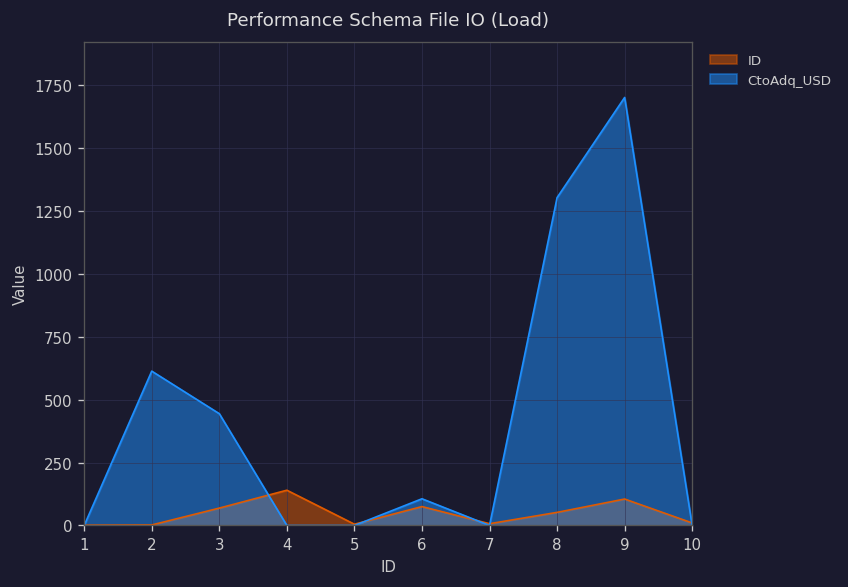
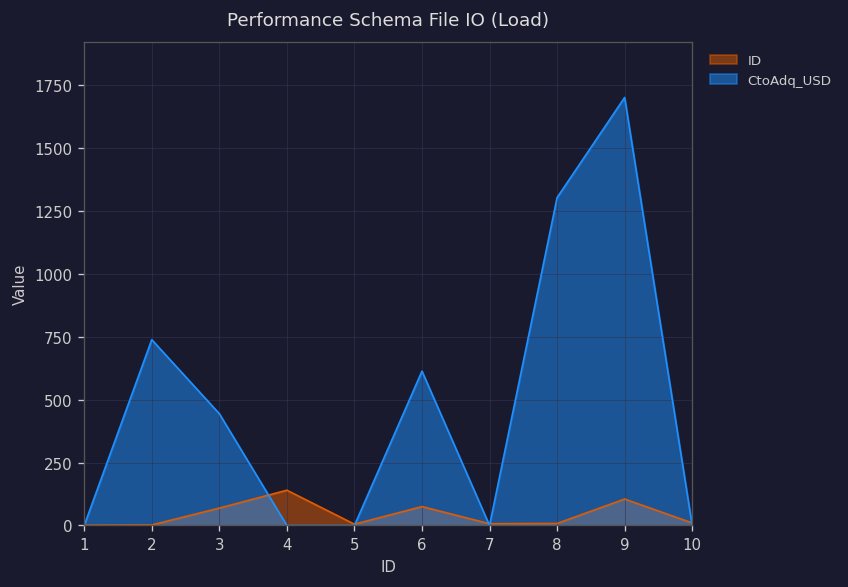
  {
    "ID": {
      "2": 0,
      "3": 70,
      "4": 140,
      "6": 80,
-     "8": 50,
+     "8": 10,
      "9": 110
    },
    "CtoAdq_USD": {
-     "2": 610,
+     "2": 740,
      "3": 440,
      "4": 0,
-     "6": 110,
+     "6": 610,
      "8": 1300,
      "9": 1700
    }
  }
